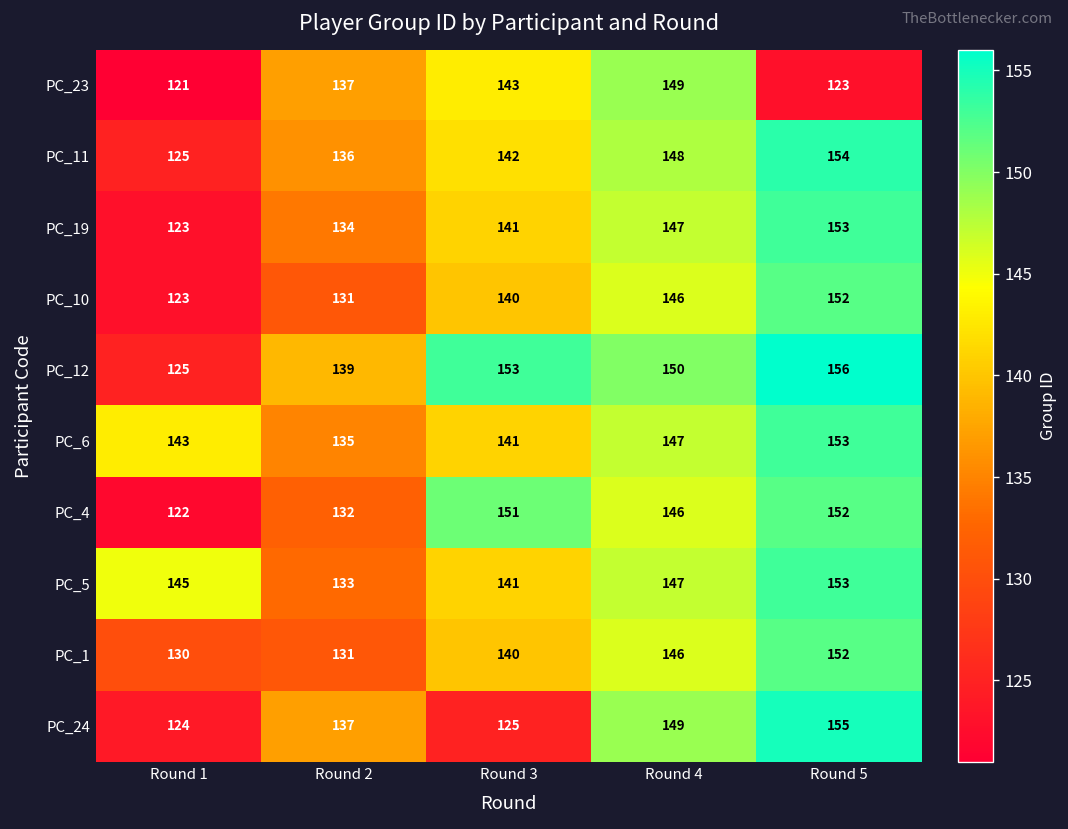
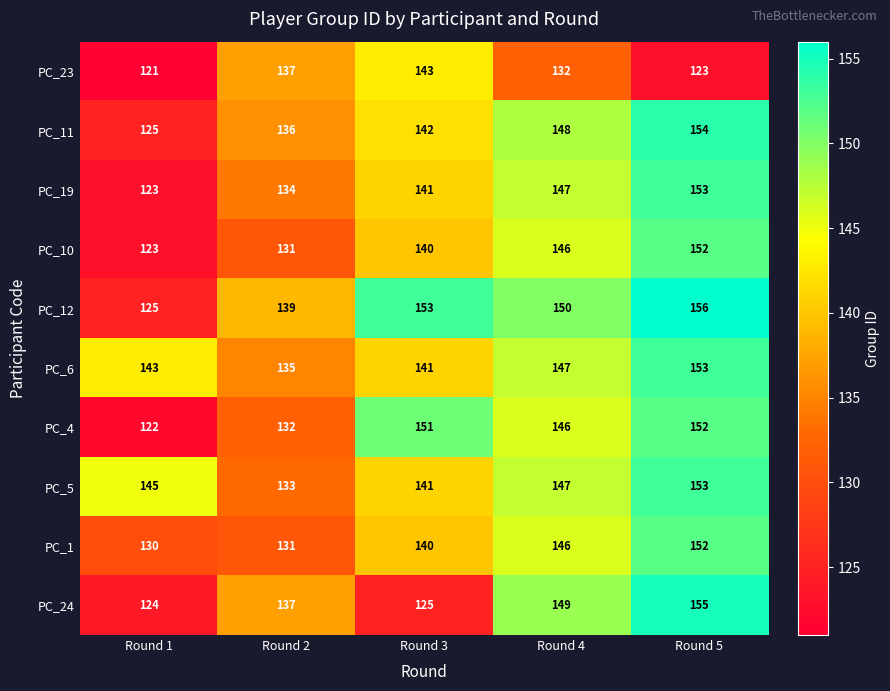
  {
    "PC_23": {
      "Round 1": 121,
      "Round 2": 137,
      "Round 3": 143,
-     "Round 4": 149,
+     "Round 4": 132,
      "Round 5": 123
    },
    "PC_11": {
      "Round 1": 125,
      "Round 2": 136,
      "Round 3": 142,
      "Round 4": 148,
      "Round 5": 154
    },
    "PC_19": {
      "Round 1": 123,
      "Round 2": 134,
      "Round 3": 141,
      "Round 4": 147,
      "Round 5": 153
    },
    "PC_10": {
      "Round 1": 123,
      "Round 2": 131,
      "Round 3": 140,
      "Round 4": 146,
      "Round 5": 152
    },
    "PC_12": {
      "Round 1": 125,
      "Round 2": 139,
      "Round 3": 153,
      "Round 4": 150,
      "Round 5": 156
    },
    "PC_6": {
      "Round 1": 143,
      "Round 2": 135,
      "Round 3": 141,
      "Round 4": 147,
      "Round 5": 153
    },
    "PC_4": {
      "Round 1": 122,
      "Round 2": 132,
      "Round 3": 151,
      "Round 4": 146,
      "Round 5": 152
    },
    "PC_5": {
      "Round 1": 145,
      "Round 2": 133,
      "Round 3": 141,
      "Round 4": 147,
      "Round 5": 153
    },
    "PC_1": {
      "Round 1": 130,
      "Round 2": 131,
      "Round 3": 140,
      "Round 4": 146,
      "Round 5": 152
    },
    "PC_24": {
      "Round 1": 124,
      "Round 2": 137,
      "Round 3": 125,
      "Round 4": 149,
      "Round 5": 155
    }
  }
